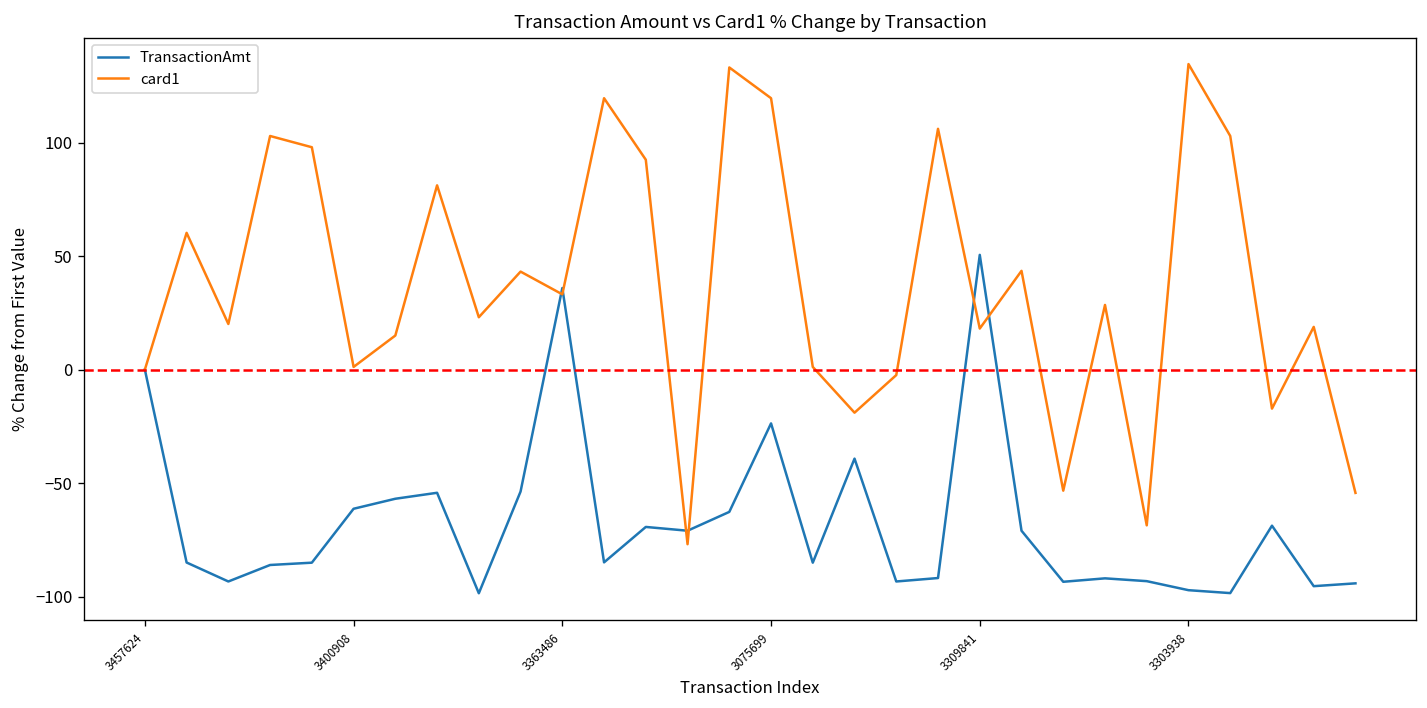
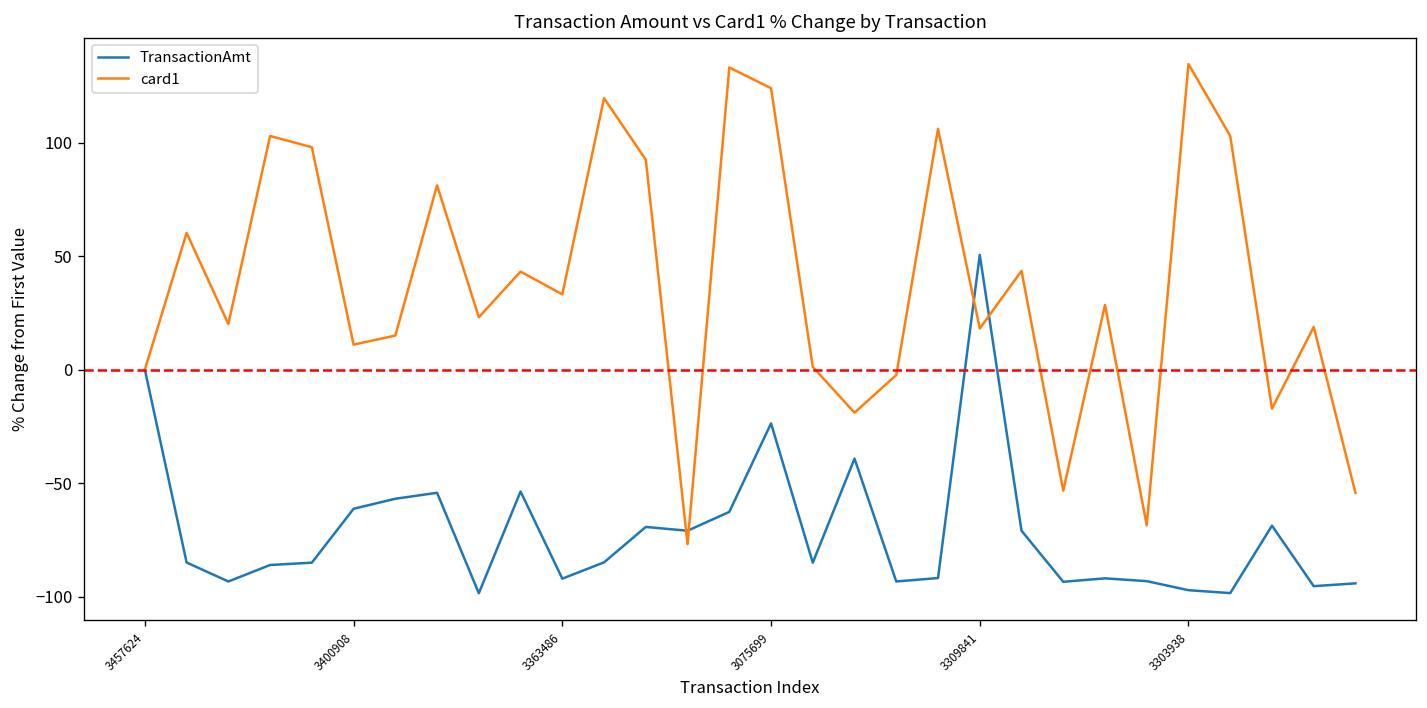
  {
    "TransactionAmt": {
      "3400908": -61,
-     "3363486": 36,
+     "3363486": -92,
      "3075699": -24,
      "3309841": 51,
      "3303938": -97
    },
    "card1": {
-     "3400908": 1,
+     "3400908": 11,
      "3363486": 33,
-     "3075699": 120,
+     "3075699": 124,
      "3309841": 18,
      "3303938": 135
    }
  }
